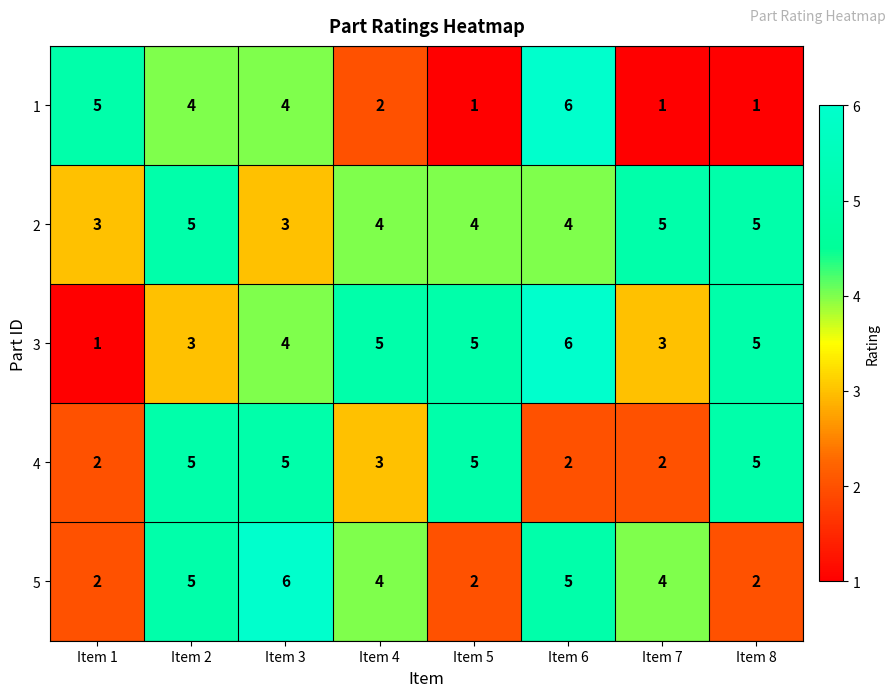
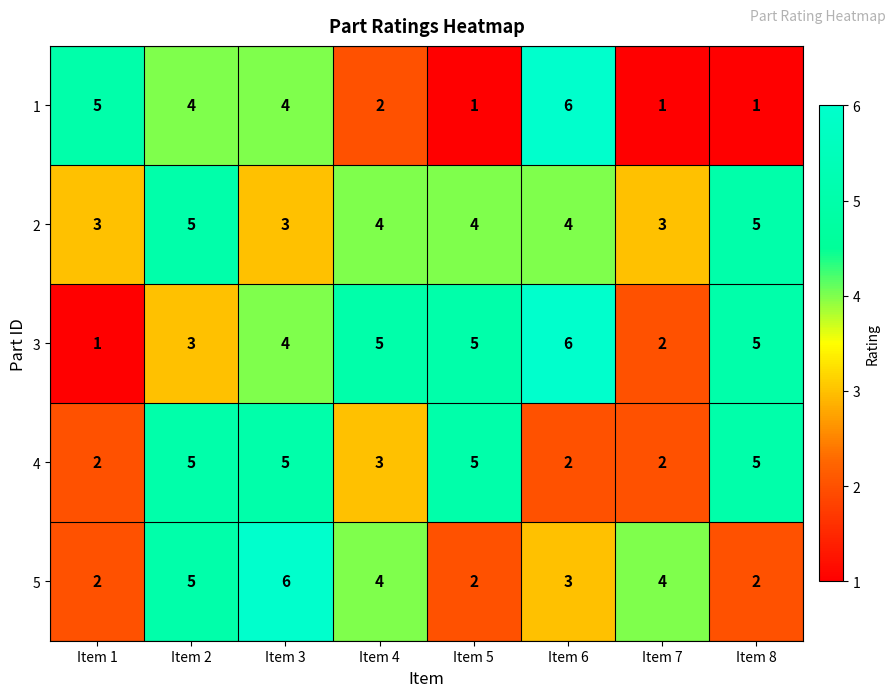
  {
    "1": {
      "Item 1": 5,
      "Item 2": 4,
      "Item 3": 4,
      "Item 4": 2,
      "Item 5": 1,
      "Item 6": 6,
      "Item 7": 1,
      "Item 8": 1
    },
    "2": {
      "Item 1": 3,
      "Item 2": 5,
      "Item 3": 3,
      "Item 4": 4,
      "Item 5": 4,
      "Item 6": 4,
-     "Item 7": 5,
+     "Item 7": 3,
      "Item 8": 5
    },
    "3": {
      "Item 1": 1,
      "Item 2": 3,
      "Item 3": 4,
      "Item 4": 5,
      "Item 5": 5,
      "Item 6": 6,
-     "Item 7": 3,
+     "Item 7": 2,
      "Item 8": 5
    },
    "4": {
      "Item 1": 2,
      "Item 2": 5,
      "Item 3": 5,
      "Item 4": 3,
      "Item 5": 5,
      "Item 6": 2,
      "Item 7": 2,
      "Item 8": 5
    },
    "5": {
      "Item 1": 2,
      "Item 2": 5,
      "Item 3": 6,
      "Item 4": 4,
      "Item 5": 2,
-     "Item 6": 5,
+     "Item 6": 3,
      "Item 7": 4,
      "Item 8": 2
    }
  }
